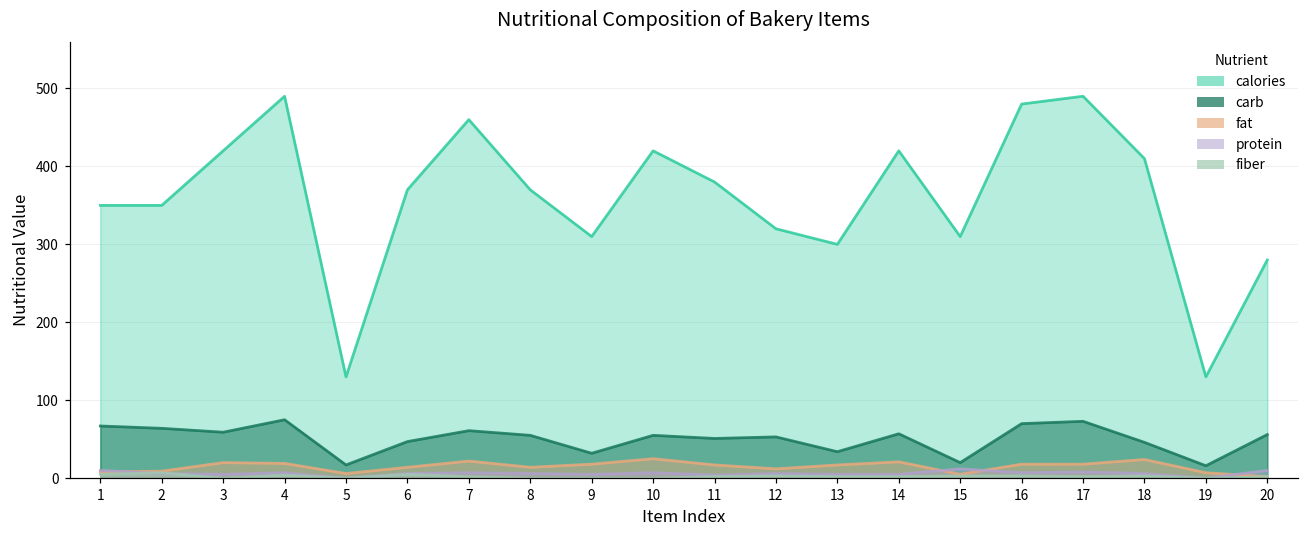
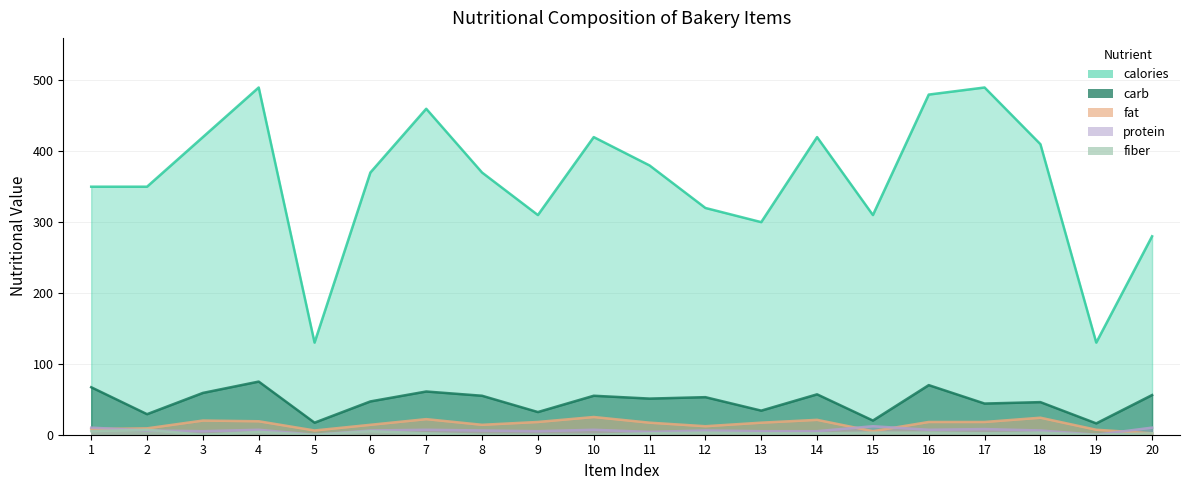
  {
    "carb": {
      "1": 70,
-     "2": 60,
+     "2": 30,
      "3": 60,
      "4": 80,
      "5": 20,
      "6": 50,
      "7": 60,
      "8": 60,
      "9": 30,
      "10": 60,
      "11": 50,
      "12": 50,
      "13": 30,
      "14": 60,
      "15": 20,
      "16": 70,
-     "17": 70,
+     "17": 40,
      "18": 50,
      "19": 20,
      "20": 60
    },
    "fat": {
      "3": 20,
      "4": 20,
      "5": 10,
      "6": 10,
      "7": 20,
      "8": 10,
      "9": 20,
      "10": 30,
      "11": 20,
      "12": 10,
      "13": 20,
      "14": 20,
      "16": 20,
      "17": 20,
      "18": 20,
      "19": 10
    }
  }
